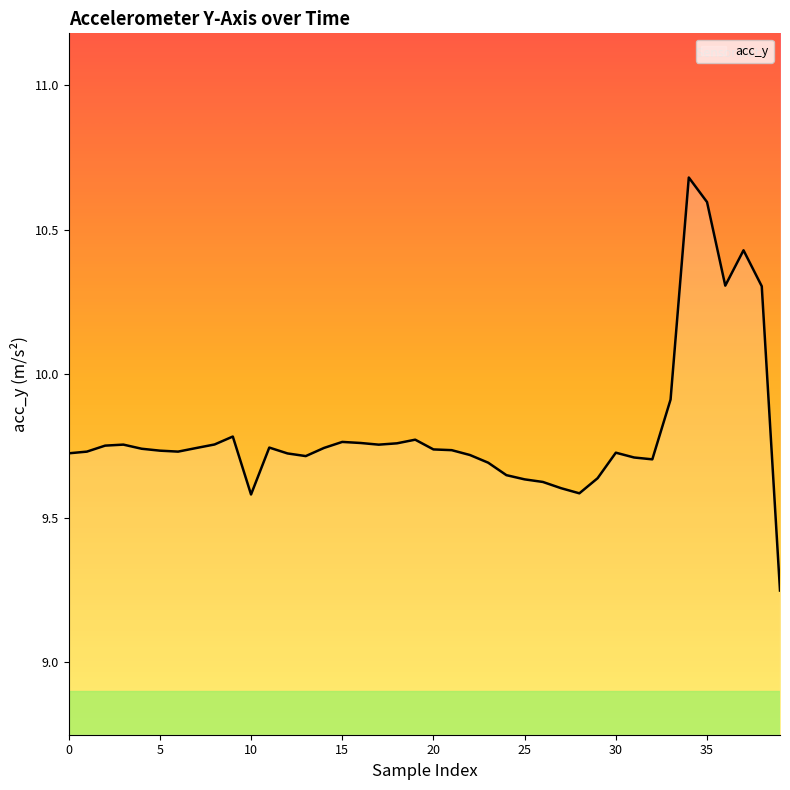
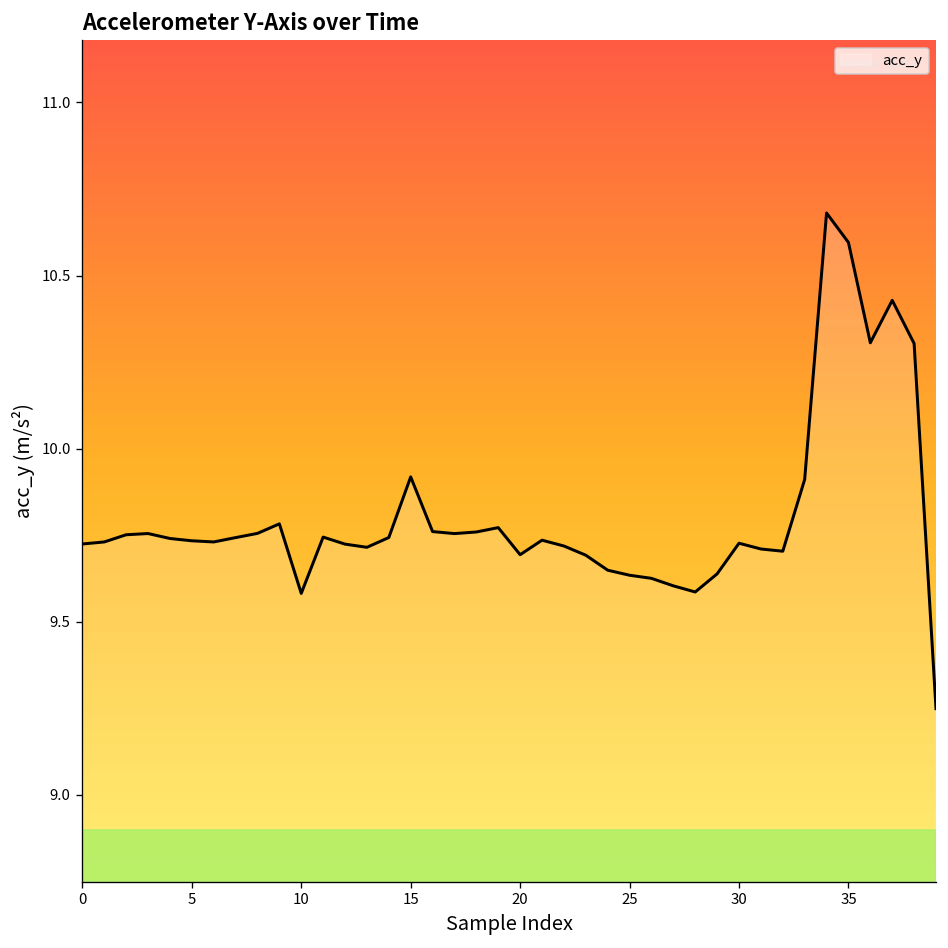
  {
    "0": 9.72,
    "5": 9.73,
    "10": 9.58,
-   "15": 9.76,
-   "20": 9.74,
+   "15": 9.92,
+   "20": 9.69,
    "25": 9.63,
    "30": 9.73,
    "35": 10.60
  }
